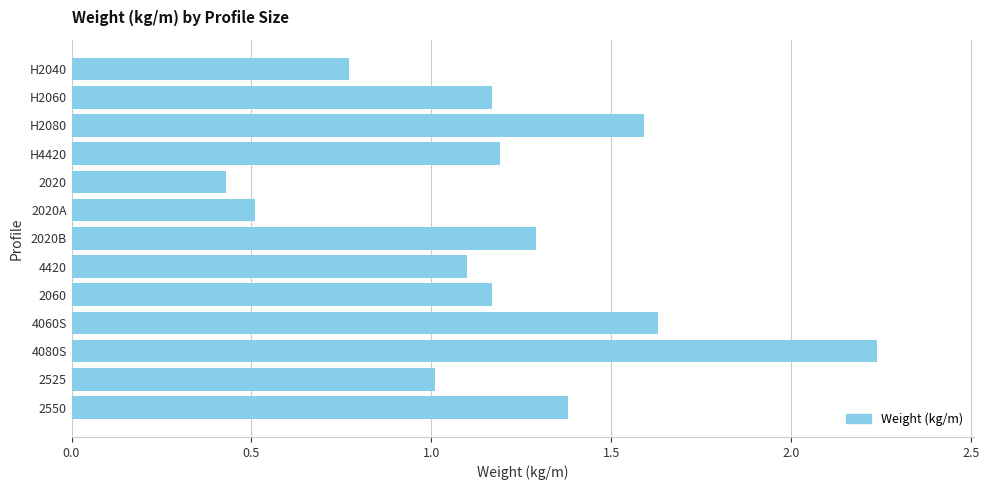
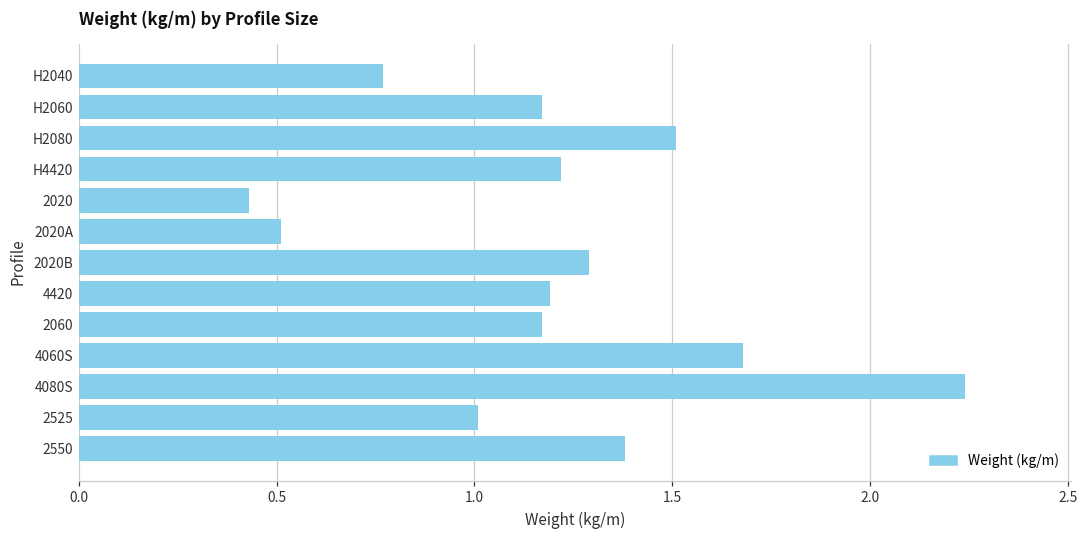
  {
    "H2040": 0.77,
    "H2060": 1.17,
-   "H2080": 1.59,
-   "H4420": 1.19,
+   "H2080": 1.51,
+   "H4420": 1.22,
    "2020": 0.43,
    "2020A": 0.51,
    "2020B": 1.29,
-   "4420": 1.10,
+   "4420": 1.19,
    "2060": 1.17,
-   "4060S": 1.63,
+   "4060S": 1.68,
    "4080S": 2.24,
    "2525": 1.01,
    "2550": 1.38
  }
